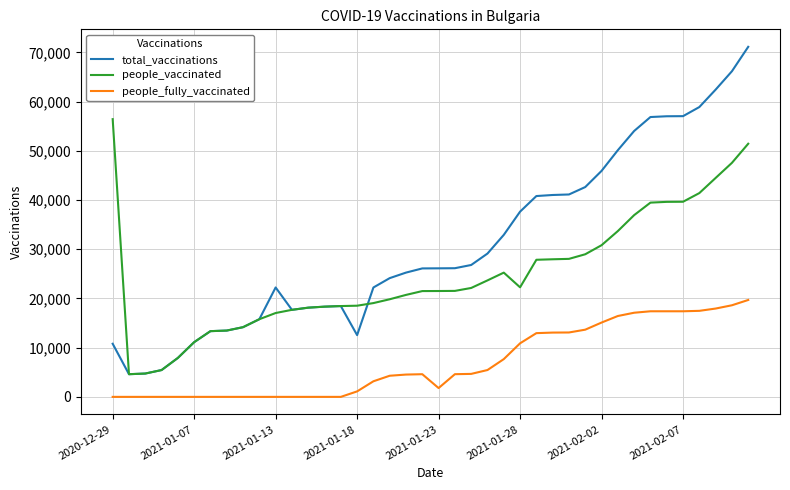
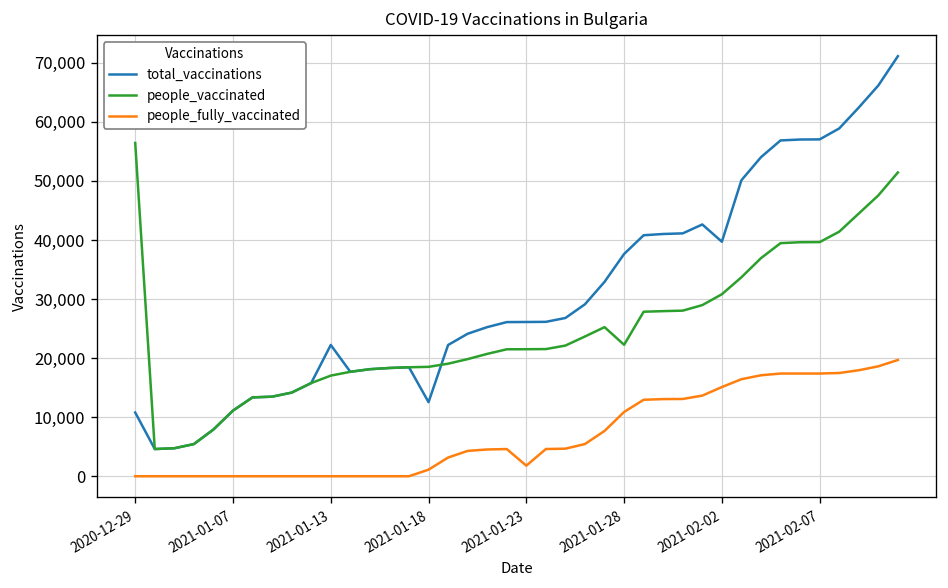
  {
    "total_vaccinations": {
      "2020-12-29": "11,000",
      "2021-01-13": "22,000",
      "2021-01-18": "13,000",
      "2021-01-23": "26,000",
      "2021-01-28": "38,000",
-     "2021-02-02": "46,000",
+     "2021-02-02": "40,000",
      "2021-02-07": "57,000"
    },
    "people_vaccinated": {
      "2020-12-29": "56,000",
      "2021-01-13": "17,000",
      "2021-01-18": "19,000",
      "2021-01-23": "22,000",
      "2021-01-28": "22,000",
      "2021-02-02": "31,000",
      "2021-02-07": "40,000"
    },
    "people_fully_vaccinated": {
      "2020-12-29": "0",
      "2021-01-07": "0",
      "2021-01-13": "0",
      "2021-01-18": "1,000",
      "2021-01-23": "2,000",
      "2021-01-28": "11,000",
      "2021-02-02": "15,000",
      "2021-02-07": "17,000"
    }
  }
